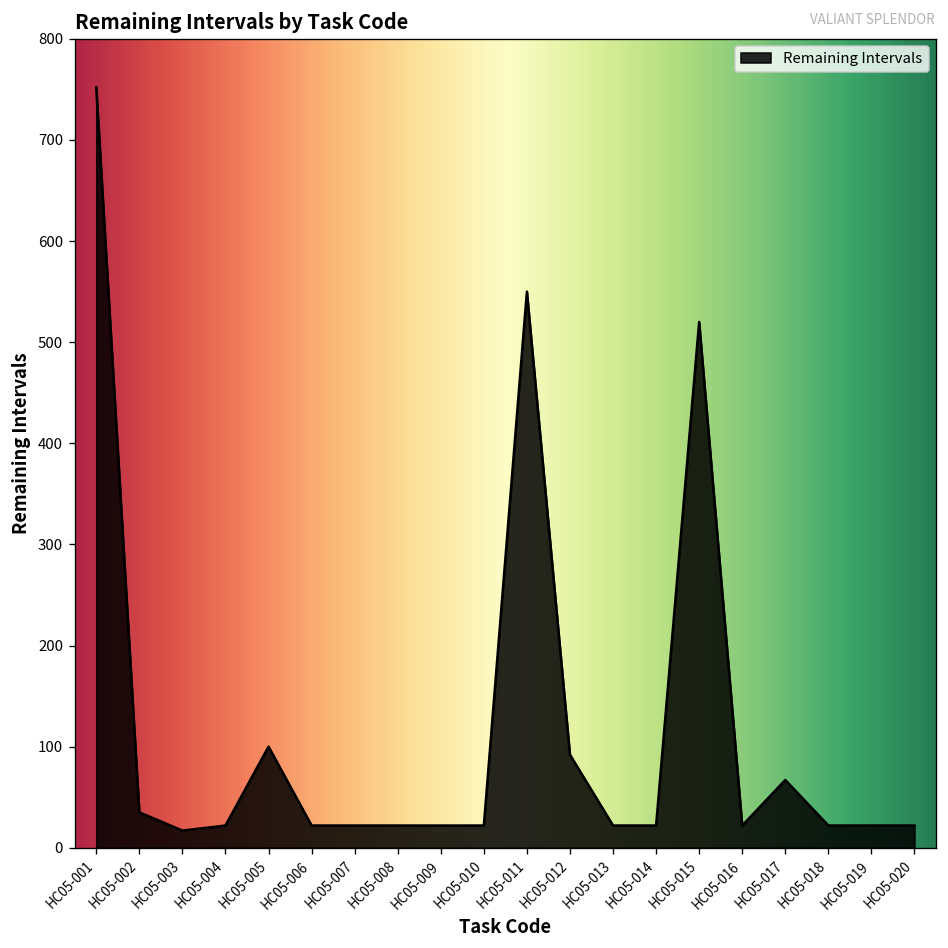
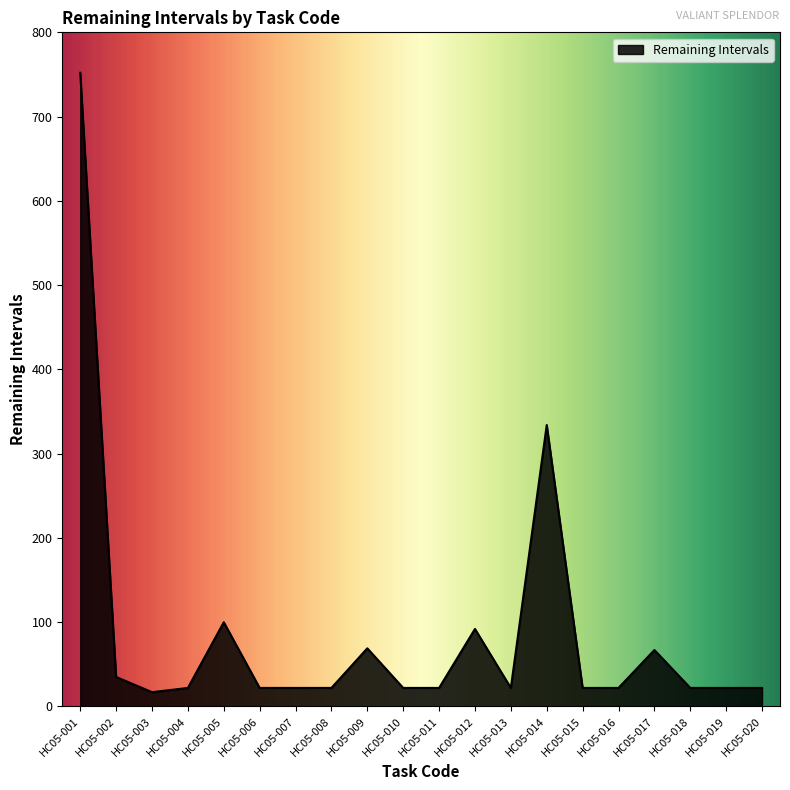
  {
    "HC05-001": 750,
    "HC05-002": 40,
    "HC05-003": 20,
    "HC05-004": 20,
    "HC05-005": 100,
    "HC05-006": 20,
    "HC05-007": 20,
    "HC05-008": 20,
-   "HC05-009": 20,
+   "HC05-009": 70,
    "HC05-010": 20,
-   "HC05-011": 550,
+   "HC05-011": 20,
    "HC05-012": 90,
    "HC05-013": 20,
-   "HC05-014": 20,
-   "HC05-015": 520,
+   "HC05-014": 330,
+   "HC05-015": 20,
    "HC05-016": 20,
    "HC05-017": 70,
    "HC05-018": 20,
    "HC05-019": 20,
    "HC05-020": 20
  }
